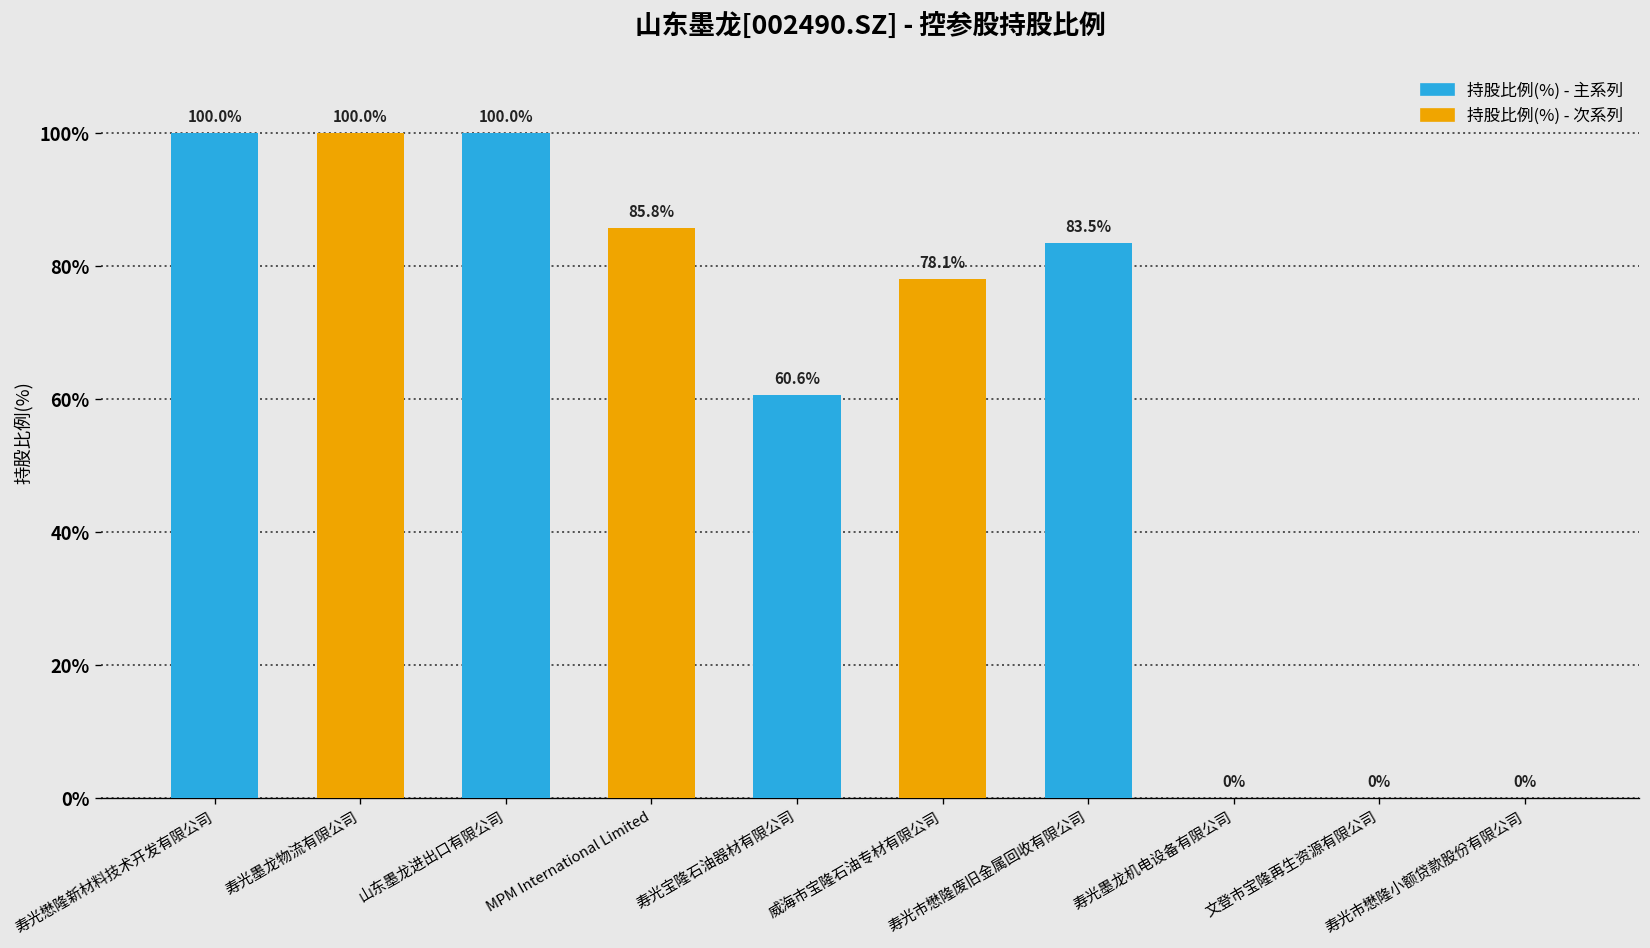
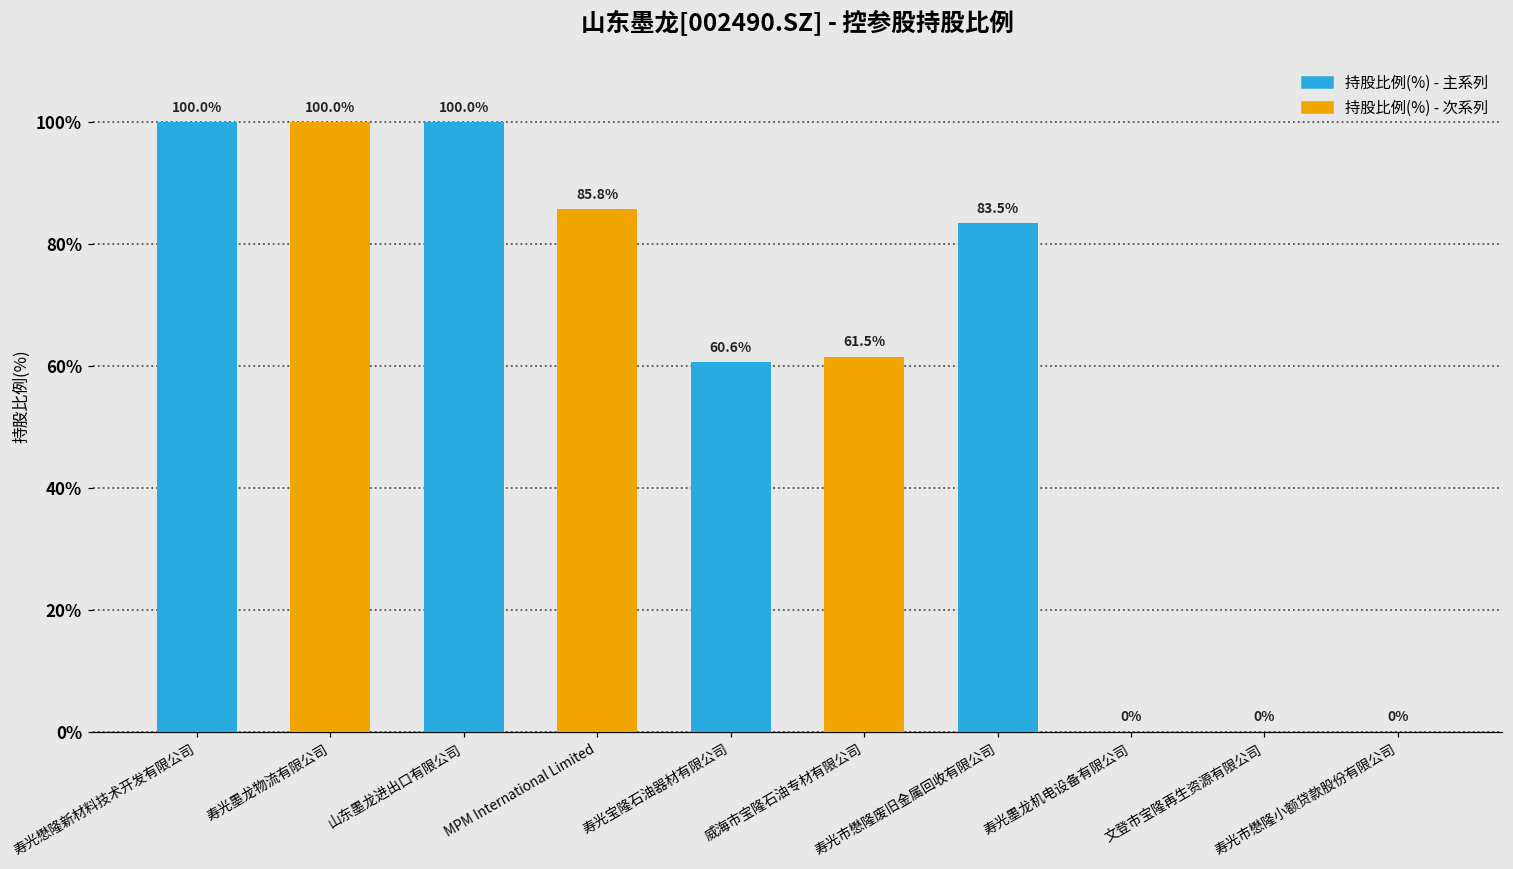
  {
    "寿光懋隆新材料技术开发有限公司": "100.0%",
    "寿光墨龙物流有限公司": "100.0%",
    "山东墨龙进出口有限公司": "100.0%",
    "MPM International Limited": "85.8%",
    "寿光宝隆石油器材有限公司": "60.6%",
-   "威海市宝隆石油专材有限公司": "78.1%",
+   "威海市宝隆石油专材有限公司": "61.5%",
    "寿光市懋隆废旧金属回收有限公司": "83.5%",
    "寿光墨龙机电设备有限公司": "0%",
    "文登市宝隆再生资源有限公司": "0%",
    "寿光市懋隆小额贷款股份有限公司": "0%"
  }
